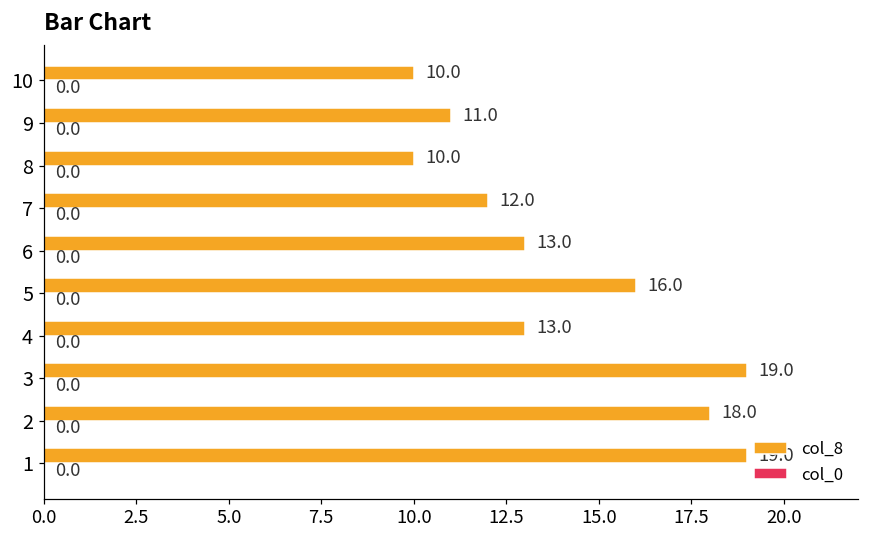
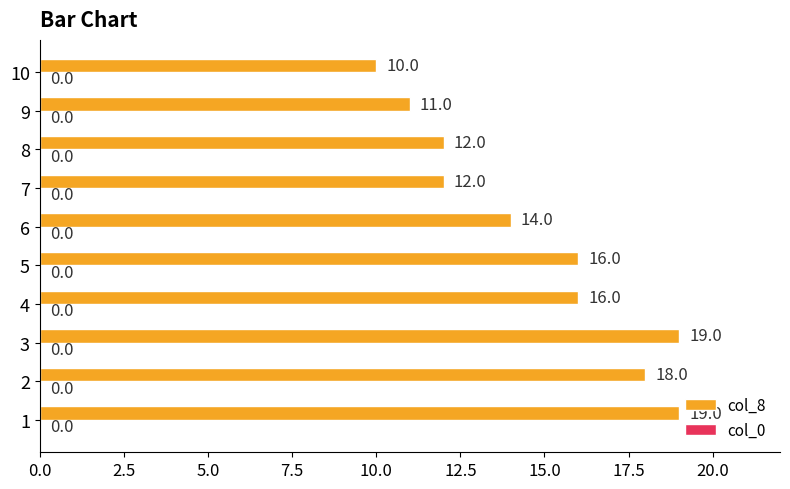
  {
    "col_8": {
      "10": 10.0,
      "9": 11.0,
-     "8": 10.0,
+     "8": 12.0,
      "7": 12.0,
-     "6": 13.0,
+     "6": 14.0,
      "5": 16.0,
-     "4": 13.0,
+     "4": 16.0,
      "3": 19.0,
      "2": 18.0,
      "1": 19.0
    },
    "col_0": {
      "10": 0.0,
      "9": 0.0,
      "8": 0.0,
      "7": 0.0,
      "6": 0.0,
      "5": 0.0,
      "4": 0.0,
      "3": 0.0,
      "2": 0.0,
      "1": 0.0
    }
  }
